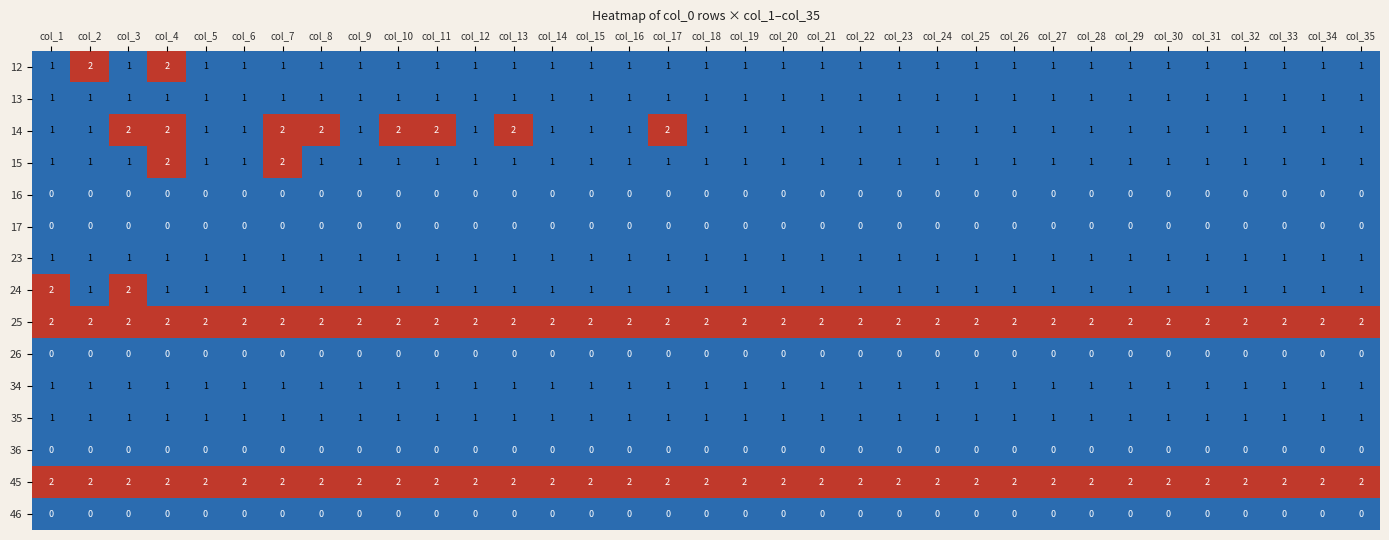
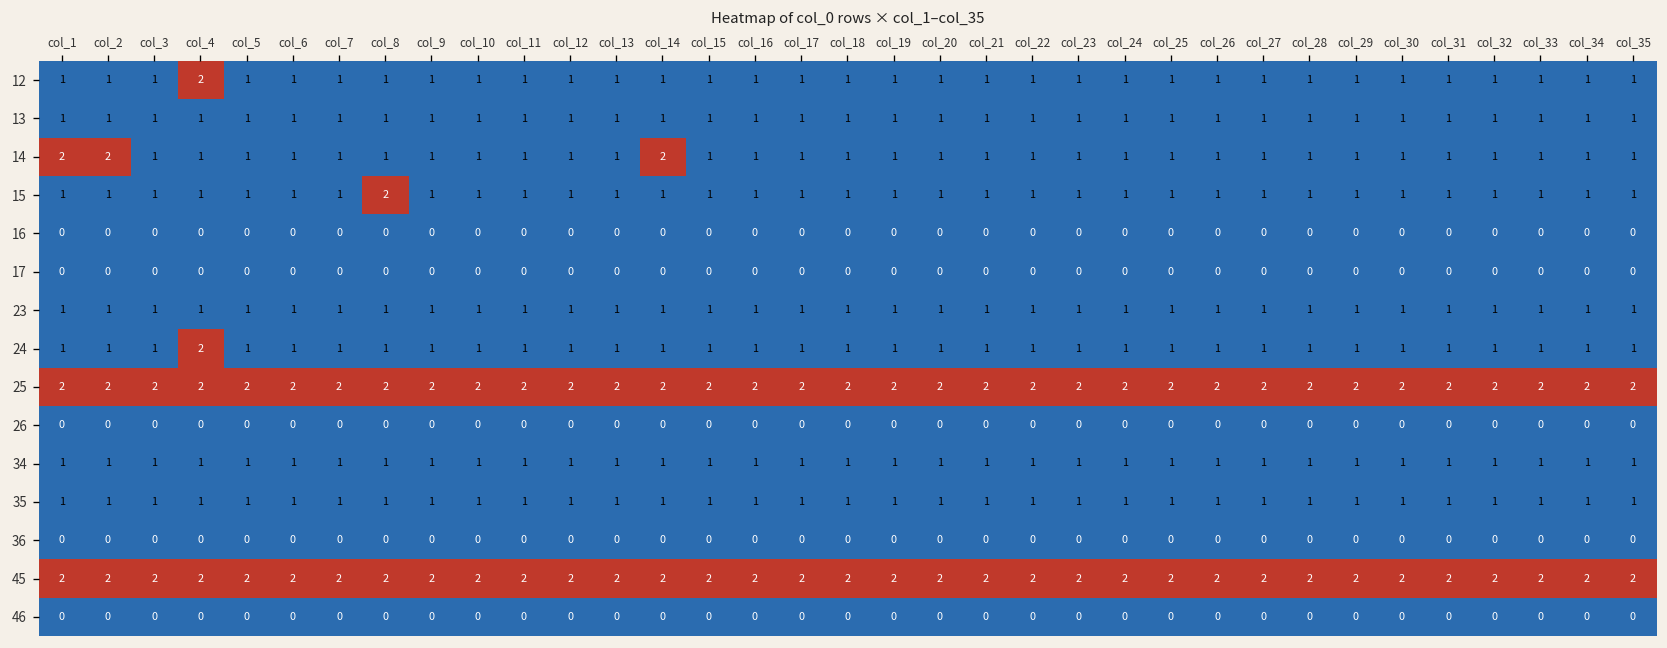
  {
    "12": {
      "col_1": 1,
-     "col_2": 2,
+     "col_2": 1,
      "col_3": 1,
      "col_4": 2,
      "col_5": 1,
      "col_6": 1,
      "col_7": 1,
      "col_8": 1,
      "col_9": 1,
      "col_10": 1,
      "col_11": 1,
      "col_12": 1,
      "col_13": 1,
      "col_14": 1,
      "col_15": 1,
      "col_16": 1,
      "col_17": 1,
      "col_18": 1,
      "col_19": 1,
      "col_20": 1,
      "col_21": 1,
      "col_22": 1,
      "col_23": 1,
      "col_24": 1,
      "col_25": 1,
      "col_26": 1,
      "col_27": 1,
      "col_28": 1,
      "col_29": 1,
      "col_30": 1,
      "col_31": 1,
      "col_32": 1,
      "col_33": 1,
      "col_34": 1,
      "col_35": 1
    },
    "14": {
-     "col_1": 1,
-     "col_2": 1,
-     "col_3": 2,
-     "col_4": 2,
+     "col_1": 2,
+     "col_2": 2,
+     "col_3": 1,
+     "col_4": 1,
      "col_5": 1,
      "col_6": 1,
-     "col_7": 2,
-     "col_8": 2,
+     "col_7": 1,
+     "col_8": 1,
      "col_9": 1,
-     "col_10": 2,
-     "col_11": 2,
+     "col_10": 1,
+     "col_11": 1,
      "col_12": 1,
-     "col_13": 2,
-     "col_14": 1,
+     "col_13": 1,
+     "col_14": 2,
      "col_15": 1,
      "col_16": 1,
-     "col_17": 2,
+     "col_17": 1,
      "col_18": 1,
      "col_19": 1,
      "col_20": 1,
      "col_21": 1,
      "col_22": 1,
      "col_23": 1,
      "col_24": 1,
      "col_25": 1,
      "col_26": 1,
      "col_27": 1,
      "col_28": 1,
      "col_29": 1,
      "col_30": 1,
      "col_31": 1,
      "col_32": 1,
      "col_33": 1,
      "col_34": 1,
      "col_35": 1
    },
    "15": {
      "col_1": 1,
      "col_2": 1,
      "col_3": 1,
-     "col_4": 2,
+     "col_4": 1,
      "col_5": 1,
      "col_6": 1,
-     "col_7": 2,
-     "col_8": 1,
+     "col_7": 1,
+     "col_8": 2,
      "col_9": 1,
      "col_10": 1,
      "col_11": 1,
      "col_12": 1,
      "col_13": 1,
      "col_14": 1,
      "col_15": 1,
      "col_16": 1,
      "col_17": 1,
      "col_18": 1,
      "col_19": 1,
      "col_20": 1,
      "col_21": 1,
      "col_22": 1,
      "col_23": 1,
      "col_24": 1,
      "col_25": 1,
      "col_26": 1,
      "col_27": 1,
      "col_28": 1,
      "col_29": 1,
      "col_30": 1,
      "col_31": 1,
      "col_32": 1,
      "col_33": 1,
      "col_34": 1,
      "col_35": 1
    },
    "24": {
-     "col_1": 2,
+     "col_1": 1,
      "col_2": 1,
-     "col_3": 2,
-     "col_4": 1,
+     "col_3": 1,
+     "col_4": 2,
      "col_5": 1,
      "col_6": 1,
      "col_7": 1,
      "col_8": 1,
      "col_9": 1,
      "col_10": 1,
      "col_11": 1,
      "col_12": 1,
      "col_13": 1,
      "col_14": 1,
      "col_15": 1,
      "col_16": 1,
      "col_17": 1,
      "col_18": 1,
      "col_19": 1,
      "col_20": 1,
      "col_21": 1,
      "col_22": 1,
      "col_23": 1,
      "col_24": 1,
      "col_25": 1,
      "col_26": 1,
      "col_27": 1,
      "col_28": 1,
      "col_29": 1,
      "col_30": 1,
      "col_31": 1,
      "col_32": 1,
      "col_33": 1,
      "col_34": 1,
      "col_35": 1
    }
  }
